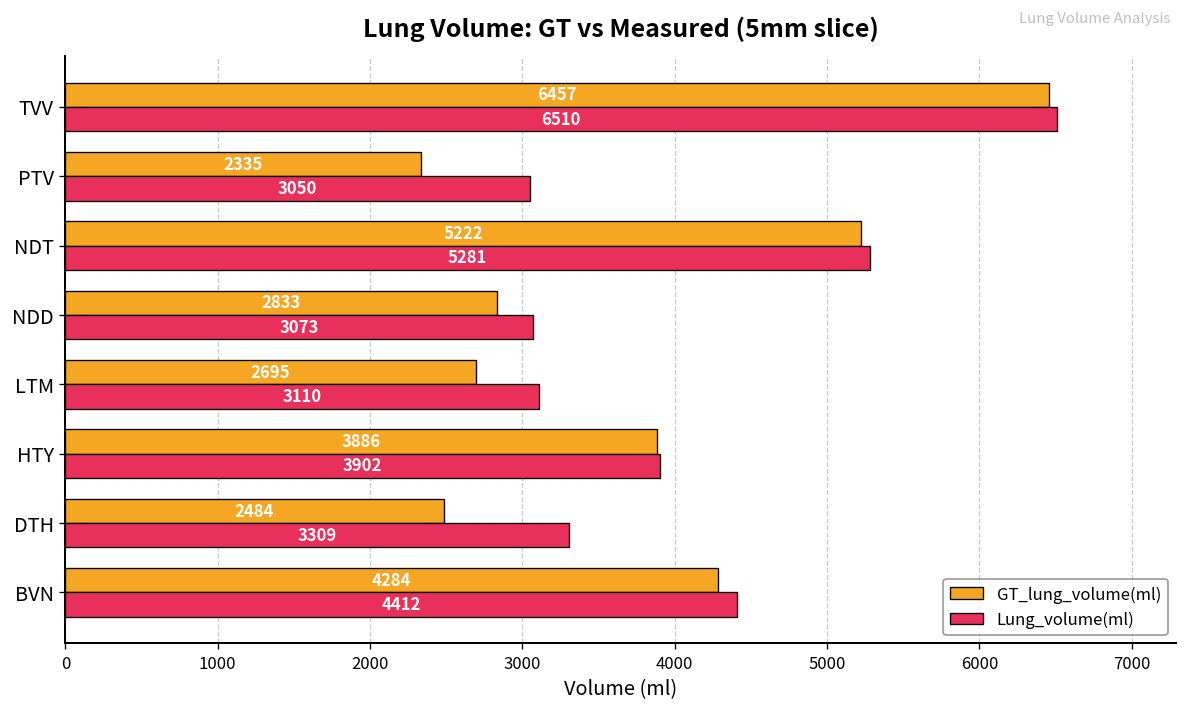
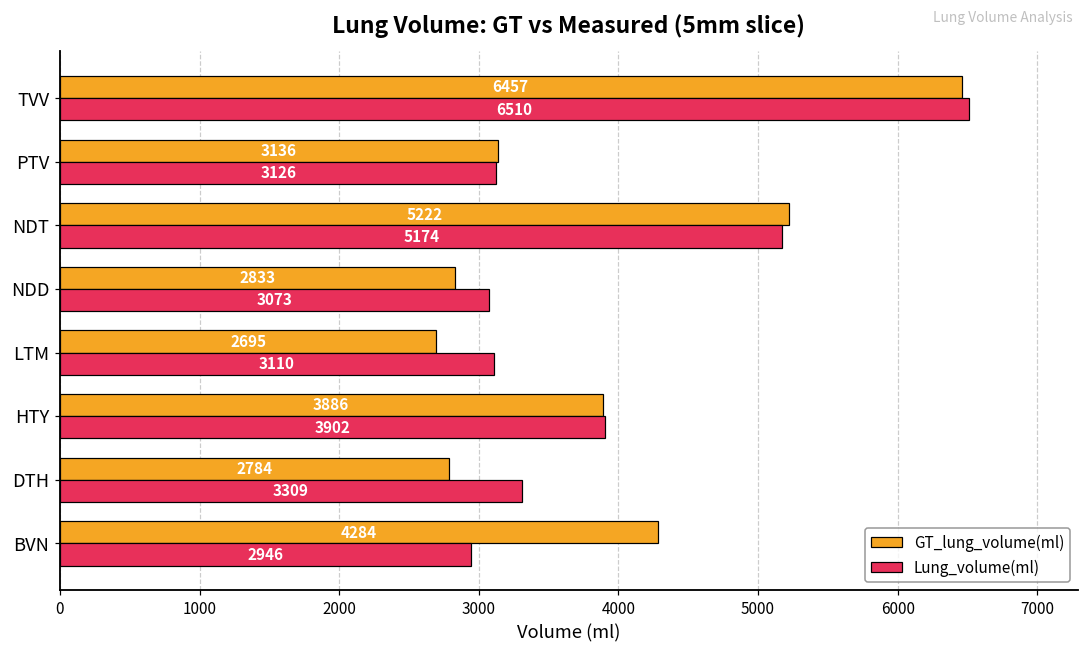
  {
    "GT_lung_volume(ml)": {
      "TVV": 6457,
-     "PTV": 2335,
+     "PTV": 3136,
      "NDT": 5222,
      "NDD": 2833,
      "LTM": 2695,
      "HTY": 3886,
-     "DTH": 2484,
+     "DTH": 2784,
      "BVN": 4284
    },
    "Lung_volume(ml)": {
      "TVV": 6510,
-     "PTV": 3050,
-     "NDT": 5281,
+     "PTV": 3126,
+     "NDT": 5174,
      "NDD": 3073,
      "LTM": 3110,
      "HTY": 3902,
      "DTH": 3309,
-     "BVN": 4412
+     "BVN": 2946
    }
  }
